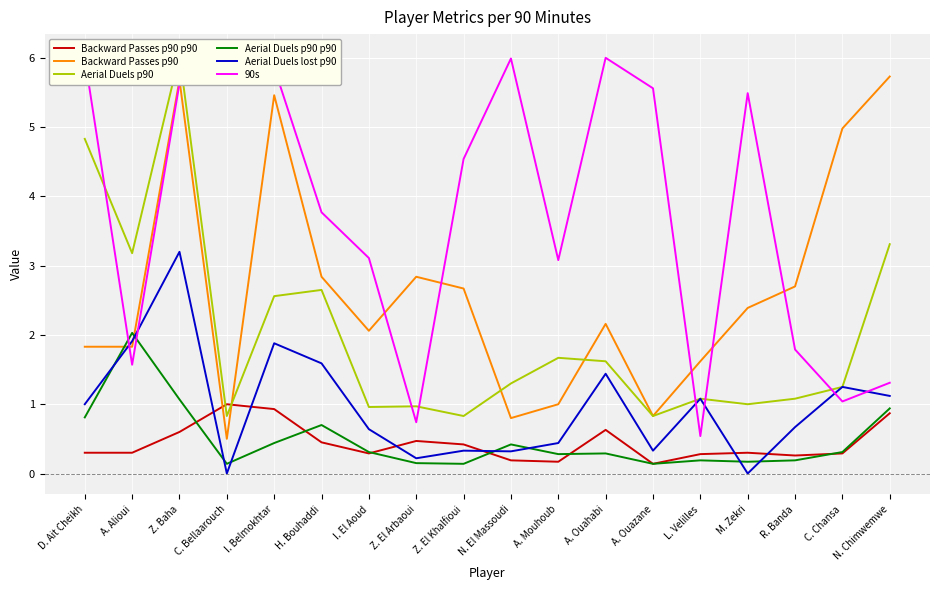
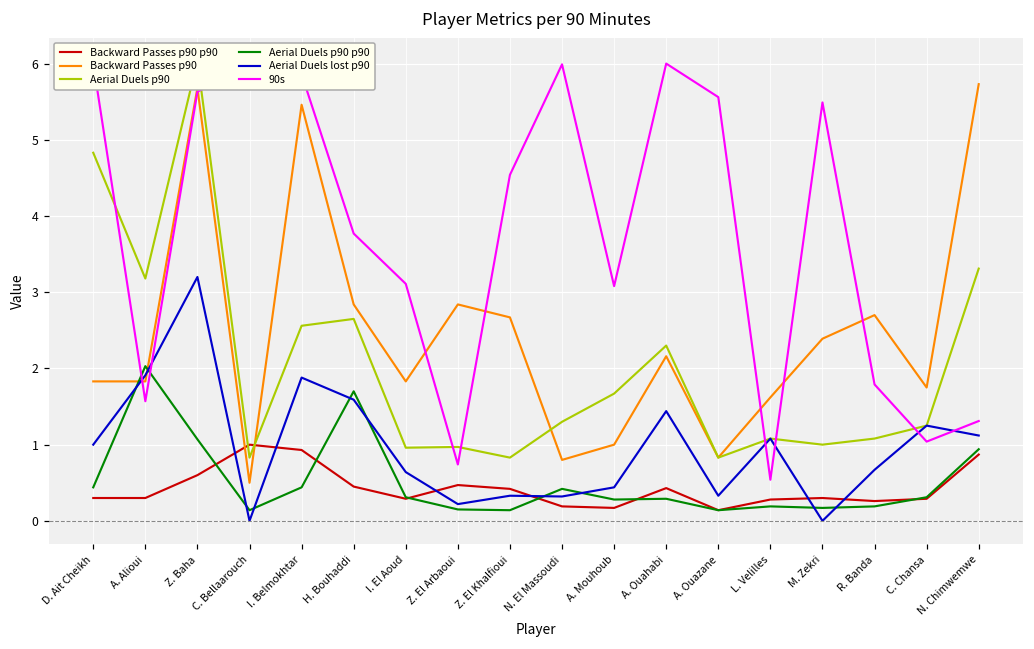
  {
    "Backward Passes p90 p90": {
      "D. Ait Cheikh": 0.3,
      "A. Alioui": 0.3,
      "Z. Baha": 0.6,
      "C. Bellaarouch": 1.0,
      "I. Belmokhtar": 0.9,
      "H. Bouhaddi": 0.5,
      "Z. El Arbaoui": 0.5,
      "Z. El Khalfioui": 0.4,
      "N. El Massoudi": 0.2,
      "A. Mouhoub": 0.2,
-     "A. Ouahabi": 0.6,
+     "A. Ouahabi": 0.4,
      "L. Velilles": 0.3,
      "M. Zekri": 0.3,
      "R. Banda": 0.3,
      "N. Chimwemwe": 0.9
    },
    "Backward Passes p90": {
      "D. Ait Cheikh": 1.8,
      "A. Alioui": 1.8,
      "C. Bellaarouch": 0.5,
      "I. Belmokhtar": 5.5,
      "H. Bouhaddi": 2.8,
-     "I. El Aoud": 2.1,
+     "I. El Aoud": 1.8,
      "Z. El Arbaoui": 2.8,
      "Z. El Khalfioui": 2.7,
      "N. El Massoudi": 0.8,
      "A. Mouhoub": 1.0,
      "A. Ouahabi": 2.2,
      "L. Velilles": 1.6,
      "M. Zekri": 2.4,
      "R. Banda": 2.7,
-     "C. Chansa": 5.0,
+     "C. Chansa": 1.8,
      "N. Chimwemwe": 5.7
    },
    "Aerial Duels p90": {
      "D. Ait Cheikh": 4.8,
      "A. Alioui": 3.2,
      "C. Bellaarouch": 0.8,
      "I. Belmokhtar": 2.6,
      "H. Bouhaddi": 2.7,
      "I. El Aoud": 1.0,
      "Z. El Arbaoui": 1.0,
      "Z. El Khalfioui": 0.8,
      "N. El Massoudi": 1.3,
      "A. Mouhoub": 1.7,
-     "A. Ouahabi": 1.6,
+     "A. Ouahabi": 2.3,
      "M. Zekri": 1.0,
      "R. Banda": 1.1,
      "N. Chimwemwe": 3.3
    },
    "Aerial Duels p90 p90": {
-     "D. Ait Cheikh": 0.8,
+     "D. Ait Cheikh": 0.4,
      "A. Alioui": 2.0,
      "Z. Baha": 1.1,
      "C. Bellaarouch": 0.1,
      "I. Belmokhtar": 0.4,
-     "H. Bouhaddi": 0.7,
+     "H. Bouhaddi": 1.7,
      "Z. El Arbaoui": 0.2,
      "Z. El Khalfioui": 0.1,
      "N. El Massoudi": 0.4,
      "A. Mouhoub": 0.3,
      "A. Ouahabi": 0.3,
      "L. Velilles": 0.2,
      "M. Zekri": 0.2,
      "R. Banda": 0.2,
      "N. Chimwemwe": 0.9
    },
    "Aerial Duels lost p90": {
      "D. Ait Cheikh": 1.0,
      "A. Alioui": 1.9,
      "Z. Baha": 3.2,
      "C. Bellaarouch": 0.0,
      "I. Belmokhtar": 1.9,
      "H. Bouhaddi": 1.6,
      "I. El Aoud": 0.6,
      "Z. El Arbaoui": 0.2,
      "Z. El Khalfioui": 0.3,
      "N. El Massoudi": 0.3,
      "A. Mouhoub": 0.4,
      "A. Ouahabi": 1.4,
      "A. Ouazane": 0.3,
      "M. Zekri": 0.0,
      "R. Banda": 0.7,
      "N. Chimwemwe": 1.1
    },
    "90s": {
      "A. Alioui": 1.6,
      "H. Bouhaddi": 3.8,
      "I. El Aoud": 3.1,
      "Z. El Arbaoui": 0.7,
      "Z. El Khalfioui": 4.5,
      "N. El Massoudi": 6.0,
      "A. Mouhoub": 3.1,
      "A. Ouahabi": 6.0,
      "A. Ouazane": 5.6,
      "L. Velilles": 0.5,
      "M. Zekri": 5.5,
      "R. Banda": 1.8,
      "C. Chansa": 1.0,
      "N. Chimwemwe": 1.3
    }
  }
